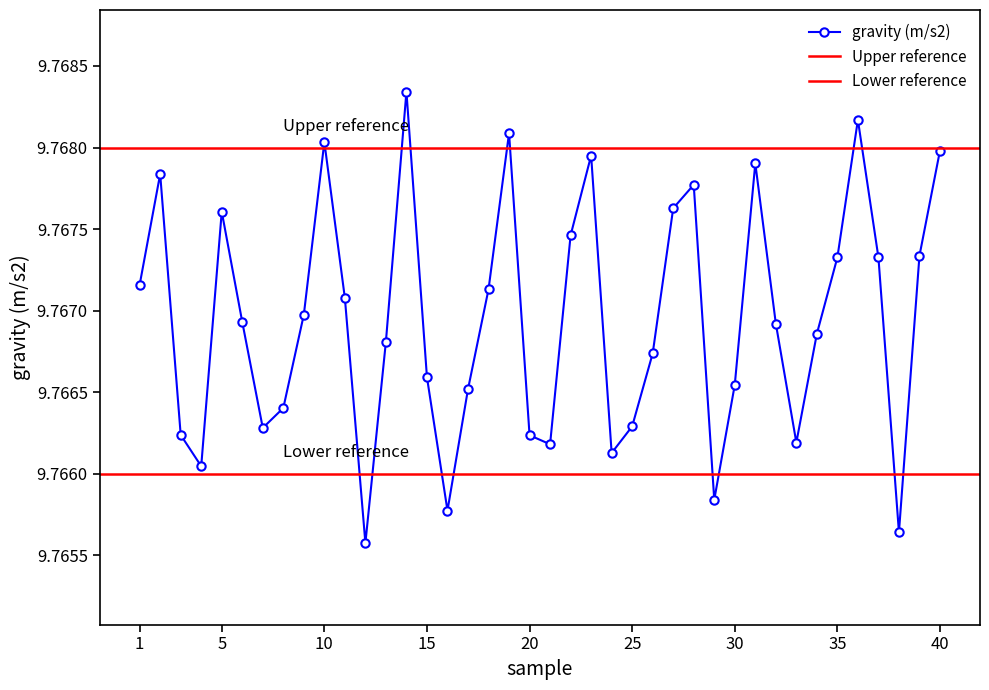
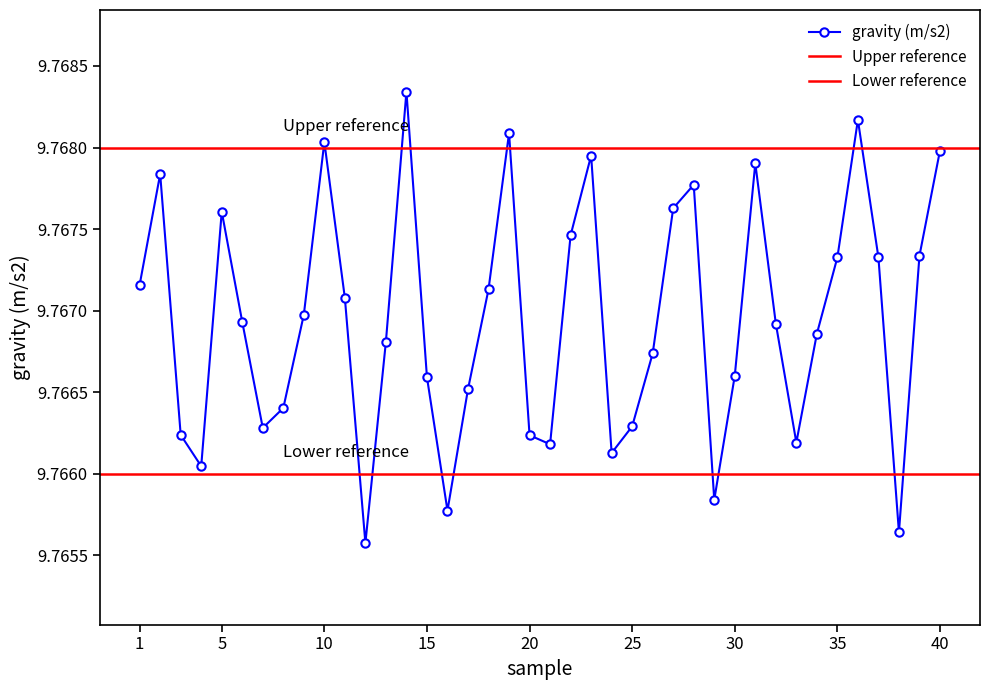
  {
    "1": 9.76716,
    "5": 9.76761,
    "10": 9.76803,
    "15": 9.76659,
    "20": 9.76624,
    "25": 9.76629,
-   "30": 9.76655,
+   "30": 9.76660,
    "35": 9.76733,
    "40": 9.76798
  }
